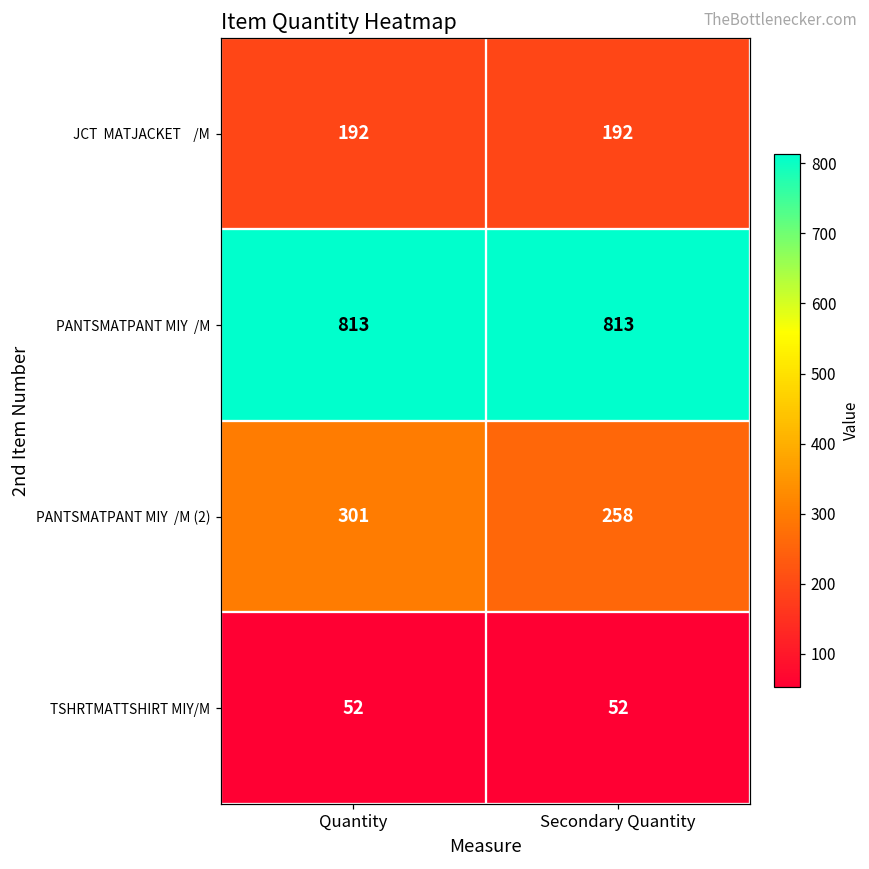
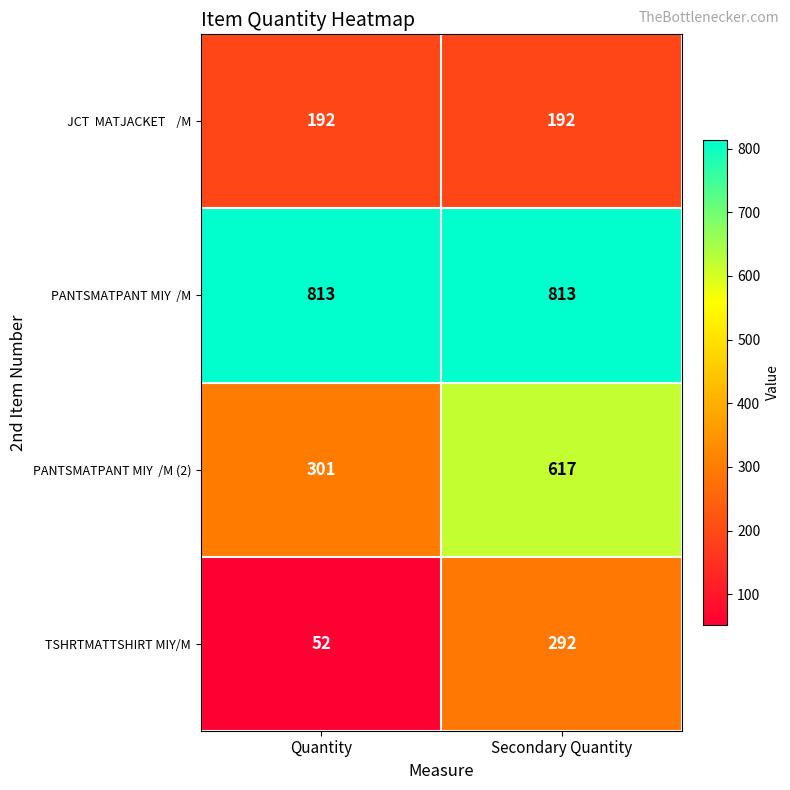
  {
    "JCT MATJACKET /M": {
      "Quantity": 192,
      "Secondary Quantity": 192
    },
    "PANTSMATPANT MIY /M": {
      "Quantity": 813,
      "Secondary Quantity": 813
    },
    "PANTSMATPANT MIY /M (2)": {
      "Quantity": 301,
-     "Secondary Quantity": 258
+     "Secondary Quantity": 617
    },
    "TSHRTMATTSHIRT MIY/M": {
      "Quantity": 52,
-     "Secondary Quantity": 52
+     "Secondary Quantity": 292
    }
  }
